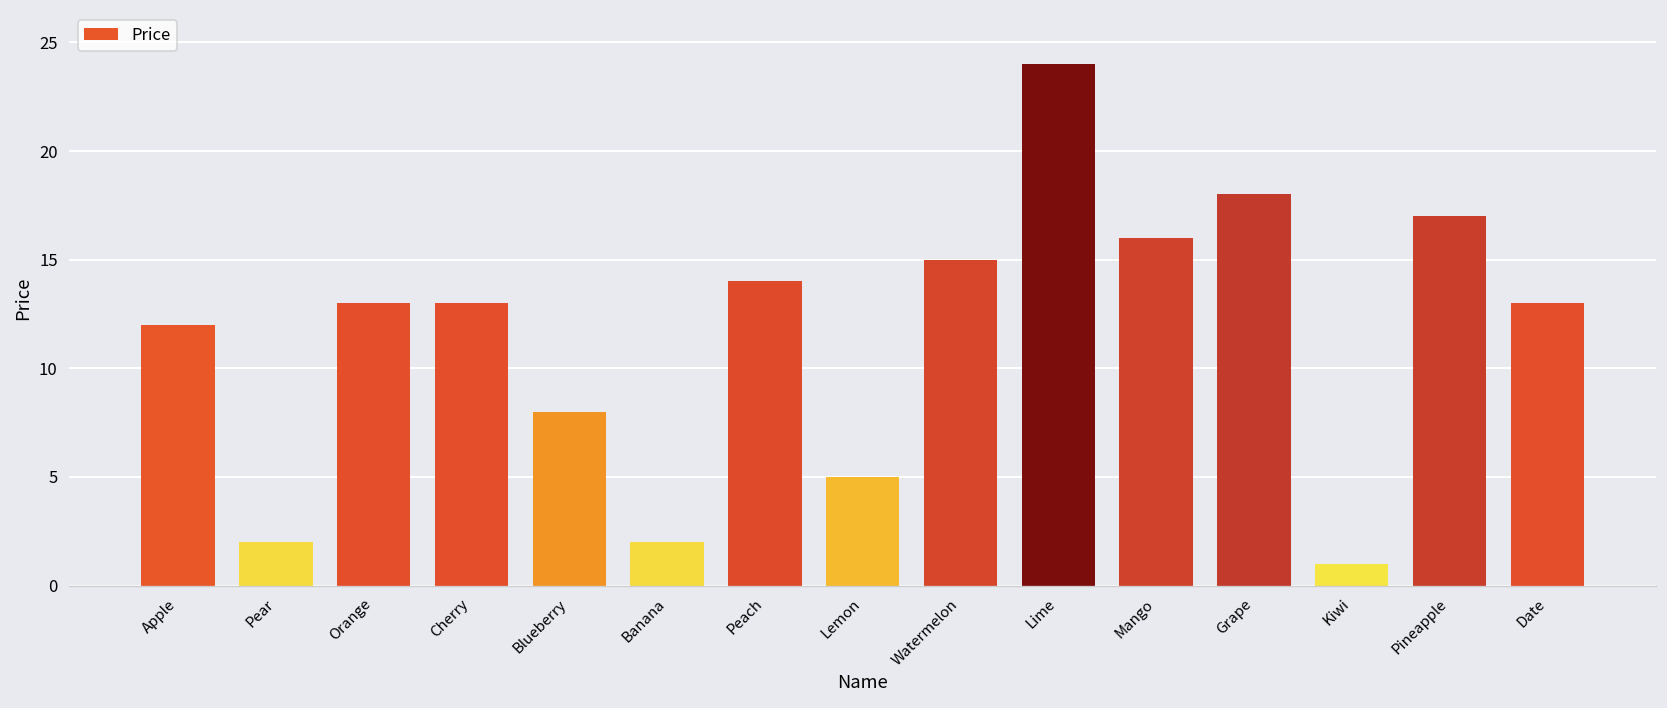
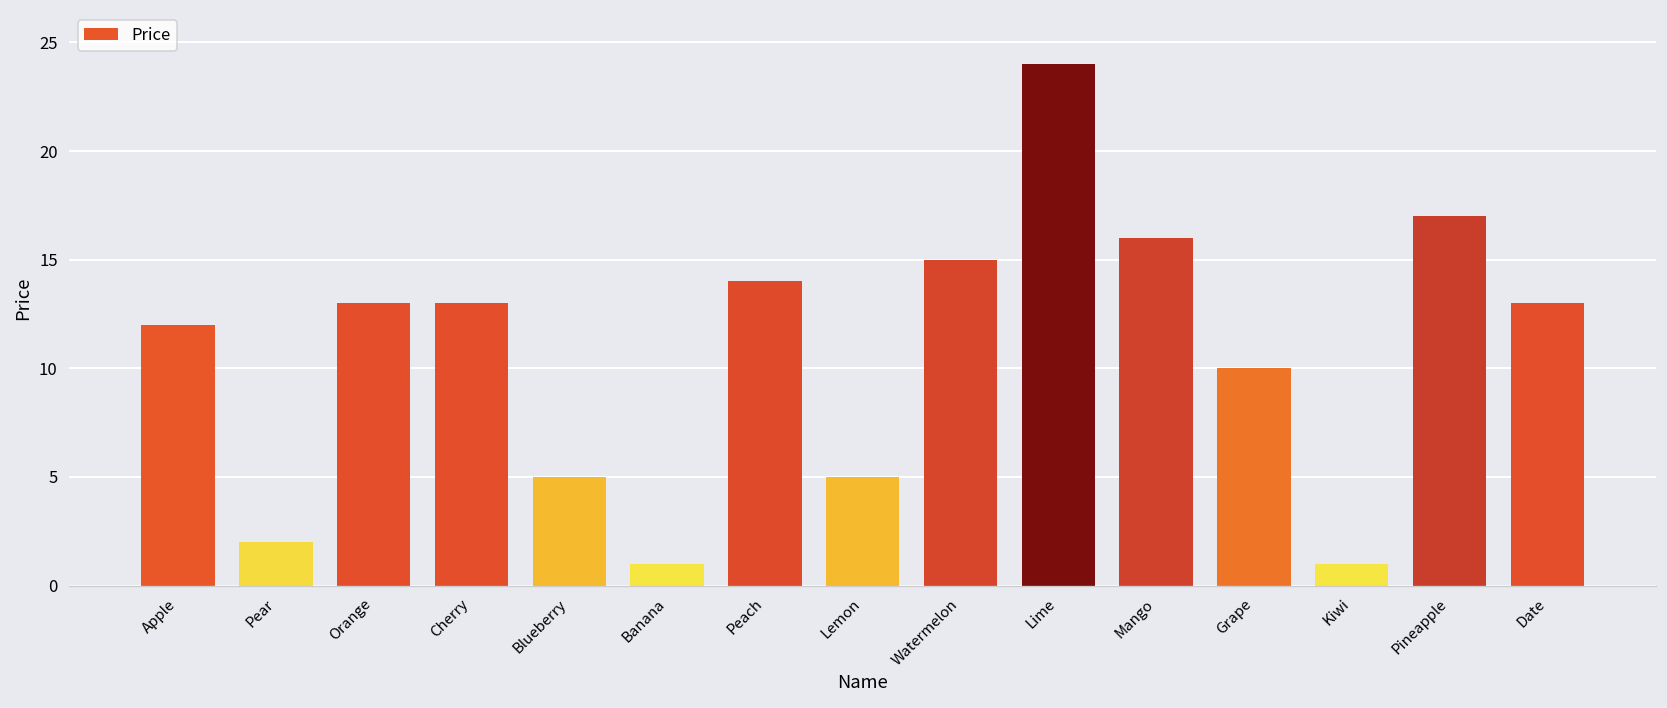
  {
    "Apple": 12,
    "Pear": 2,
    "Orange": 13,
    "Cherry": 13,
-   "Blueberry": 8,
-   "Banana": 2,
+   "Blueberry": 5,
+   "Banana": 1,
    "Peach": 14,
    "Lemon": 5,
    "Watermelon": 15,
    "Lime": 24,
    "Mango": 16,
-   "Grape": 18,
+   "Grape": 10,
    "Kiwi": 1,
    "Pineapple": 17,
    "Date": 13
  }
